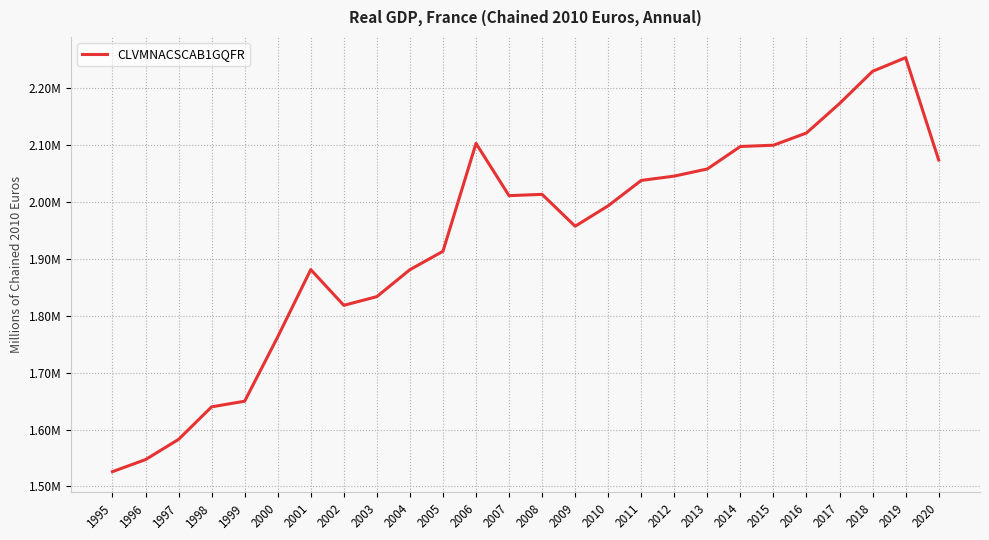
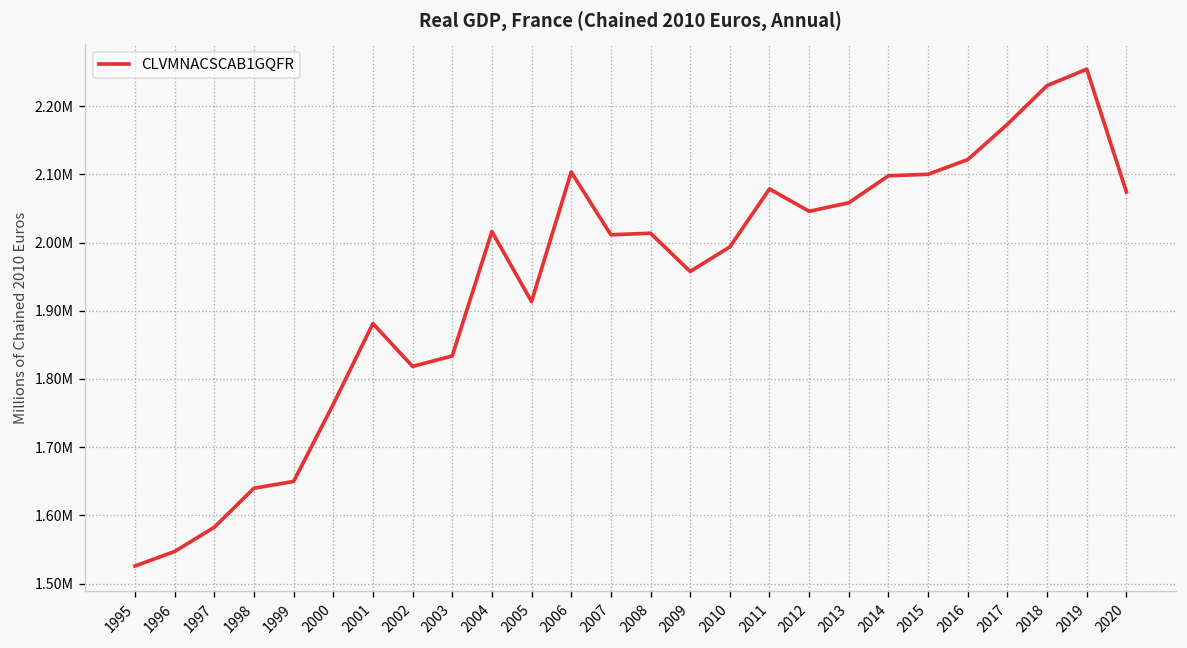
  {
    "1995": 1530000,
    "1996": 1550000,
    "1997": 1580000,
    "1998": 1640000,
    "1999": 1650000,
    "2000": 1760000,
    "2001": 1880000,
    "2002": 1820000,
    "2003": 1830000,
-   "2004": 1880000,
+   "2004": 2020000,
    "2005": 1910000,
    "2006": 2100000,
    "2007": 2010000,
    "2008": 2010000,
    "2009": 1960000,
    "2010": 1990000,
-   "2011": 2040000,
+   "2011": 2080000,
    "2012": 2050000,
    "2013": 2060000,
    "2014": 2100000,
    "2015": 2100000,
    "2016": 2120000,
    "2017": 2170000,
    "2018": 2230000,
    "2019": 2250000,
    "2020": 2070000
  }
